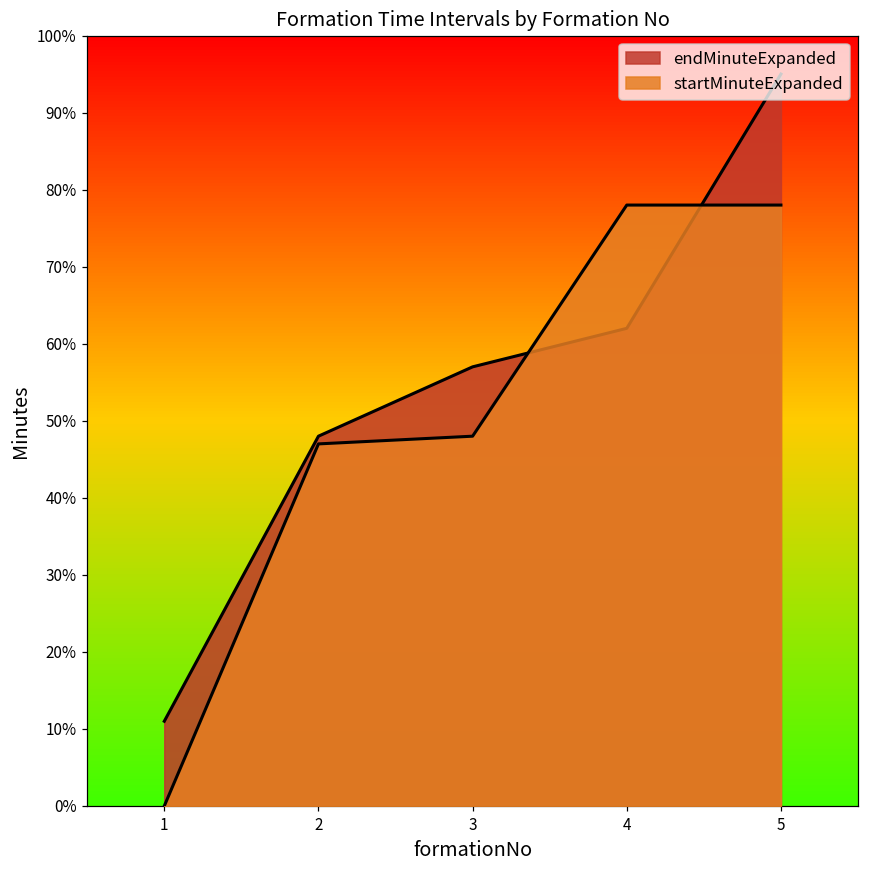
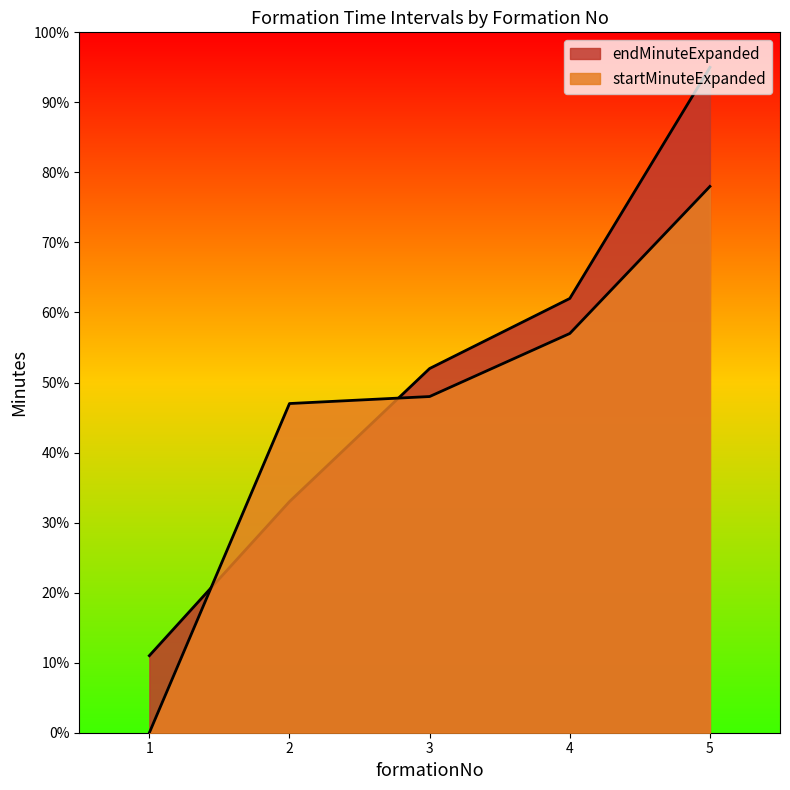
  {
    "endMinuteExpanded": {
      "1": "11%",
-     "2": "48%",
-     "3": "57%",
+     "2": "33%",
+     "3": "52%",
      "4": "62%"
    },
    "startMinuteExpanded": {
      "1": "0%",
      "2": "47%",
      "3": "48%",
-     "4": "78%",
+     "4": "57%",
      "5": "78%"
    }
  }
